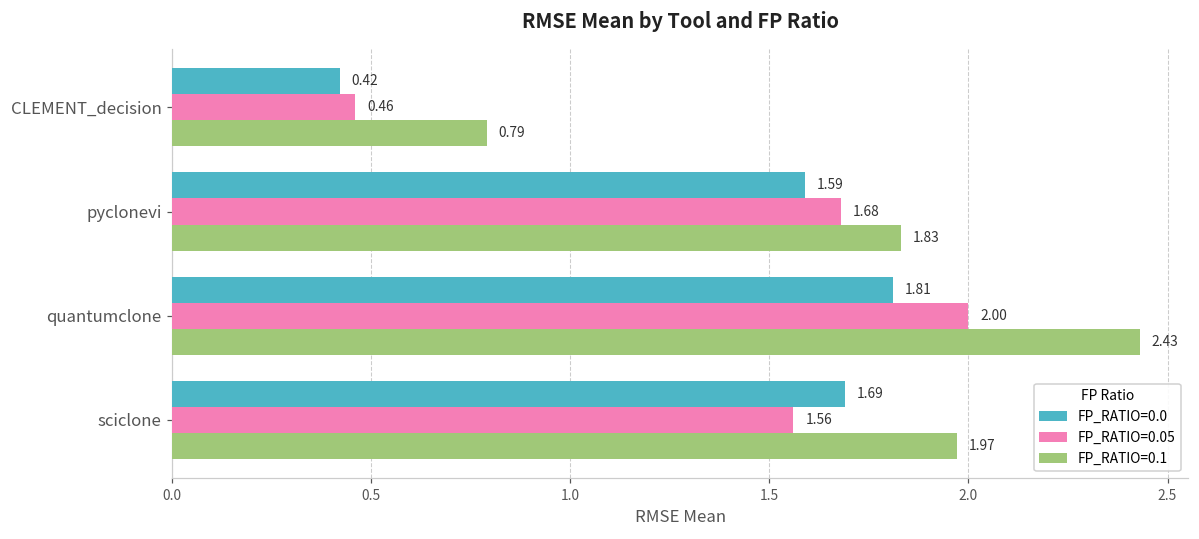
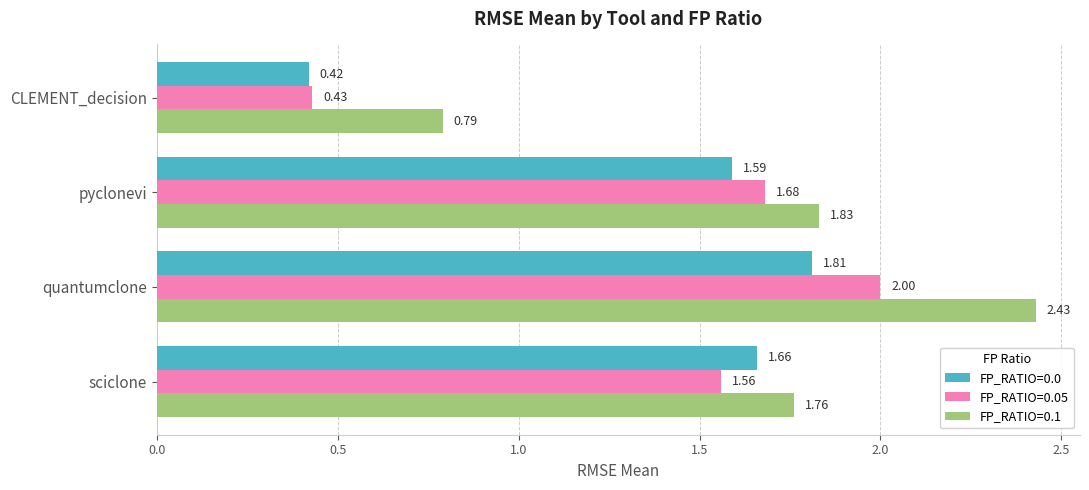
  {
    "FP_RATIO=0.0": {
      "CLEMENT_decision": 0.42,
      "pyclonevi": 1.59,
      "quantumclone": 1.81,
-     "sciclone": 1.69
+     "sciclone": 1.66
    },
    "FP_RATIO=0.05": {
-     "CLEMENT_decision": 0.46,
+     "CLEMENT_decision": 0.43,
      "pyclonevi": 1.68,
      "quantumclone": 2.00,
      "sciclone": 1.56
    },
    "FP_RATIO=0.1": {
      "CLEMENT_decision": 0.79,
      "pyclonevi": 1.83,
      "quantumclone": 2.43,
-     "sciclone": 1.97
+     "sciclone": 1.76
    }
  }
